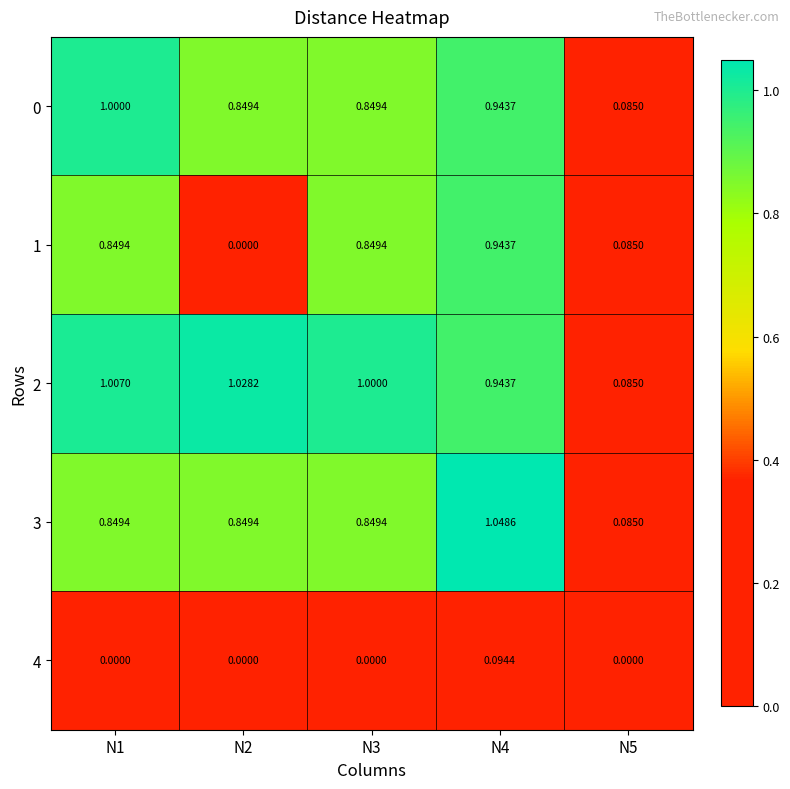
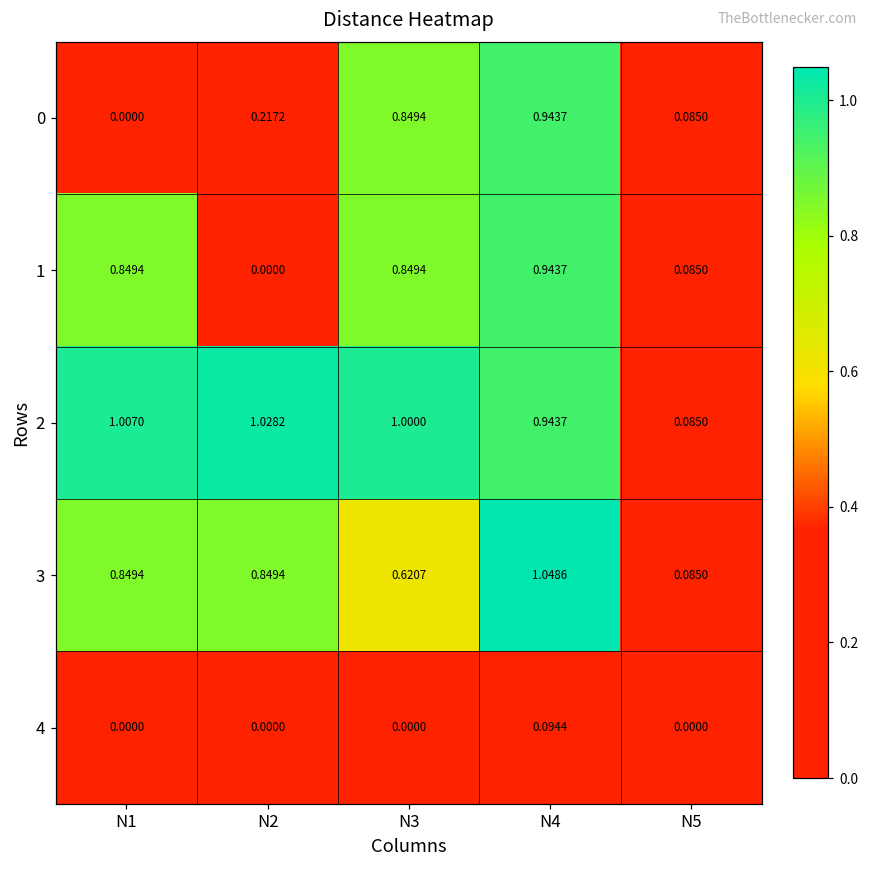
  {
    "0": {
-     "N1": 1.0000,
-     "N2": 0.8494,
+     "N1": 0.0000,
+     "N2": 0.2172,
      "N3": 0.8494,
      "N4": 0.9437,
      "N5": 0.0850
    },
    "1": {
      "N1": 0.8494,
      "N2": 0.0000,
      "N3": 0.8494,
      "N4": 0.9437,
      "N5": 0.0850
    },
    "2": {
      "N1": 1.0070,
      "N2": 1.0282,
      "N3": 1.0000,
      "N4": 0.9437,
      "N5": 0.0850
    },
    "3": {
      "N1": 0.8494,
      "N2": 0.8494,
-     "N3": 0.8494,
+     "N3": 0.6207,
      "N4": 1.0486,
      "N5": 0.0850
    },
    "4": {
      "N1": 0.0000,
      "N2": 0.0000,
      "N3": 0.0000,
      "N4": 0.0944,
      "N5": 0.0000
    }
  }
